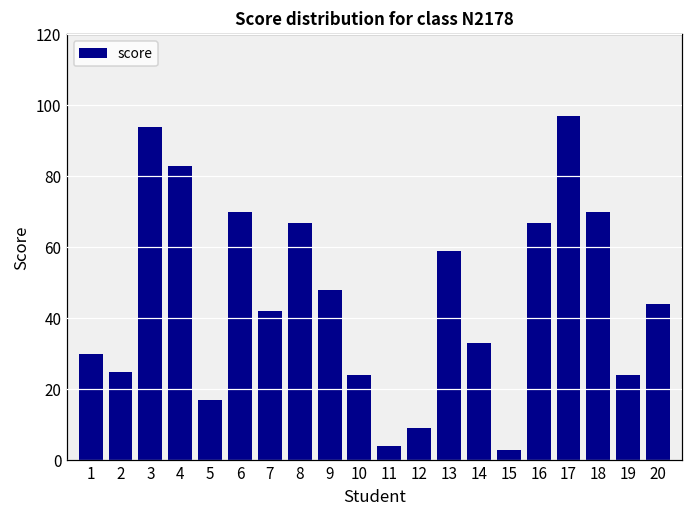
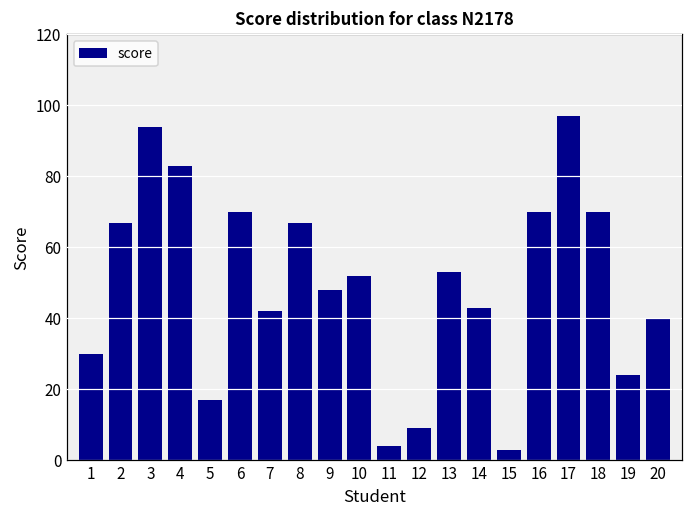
  {
    "1": 30,
-   "2": 25,
+   "2": 67,
    "3": 94,
    "4": 83,
    "5": 17,
    "6": 70,
    "7": 42,
    "8": 67,
    "9": 48,
-   "10": 24,
+   "10": 52,
    "11": 4,
    "12": 9,
-   "13": 59,
-   "14": 33,
+   "13": 53,
+   "14": 43,
    "15": 3,
-   "16": 67,
+   "16": 70,
    "17": 97,
    "18": 70,
    "19": 24,
-   "20": 44
+   "20": 40
  }
